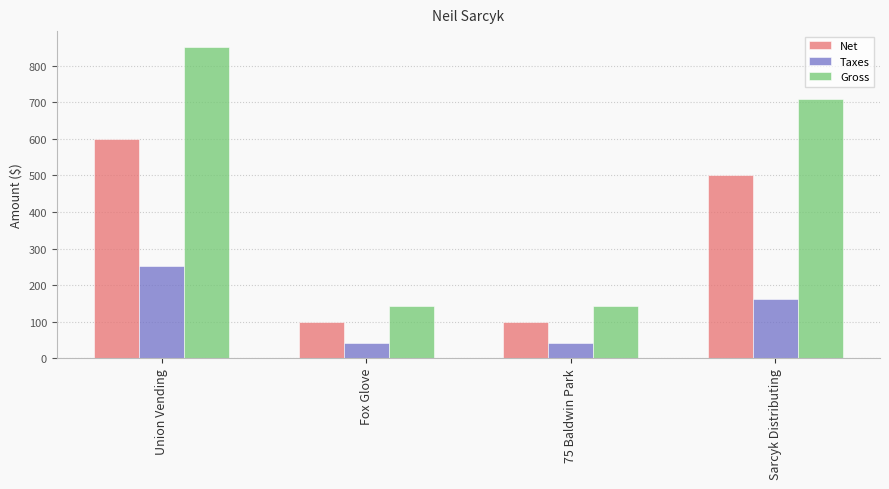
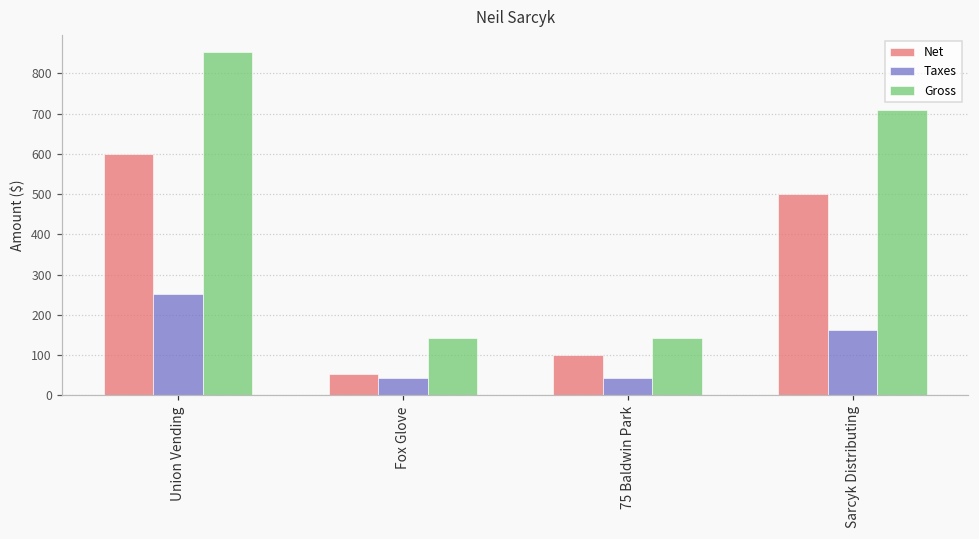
  {
    "Net": {
      "Union Vending": 600,
-     "Fox Glove": 100,
+     "Fox Glove": 50,
      "75 Baldwin Park": 100,
      "Sarcyk Distributing": 500
    },
    "Taxes": {
      "Union Vending": 250,
      "Fox Glove": 40,
      "75 Baldwin Park": 40,
      "Sarcyk Distributing": 160
    },
    "Gross": {
      "Union Vending": 850,
      "Fox Glove": 140,
      "75 Baldwin Park": 140,
      "Sarcyk Distributing": 710
    }
  }
